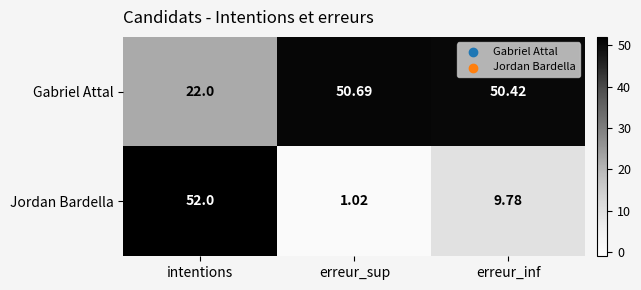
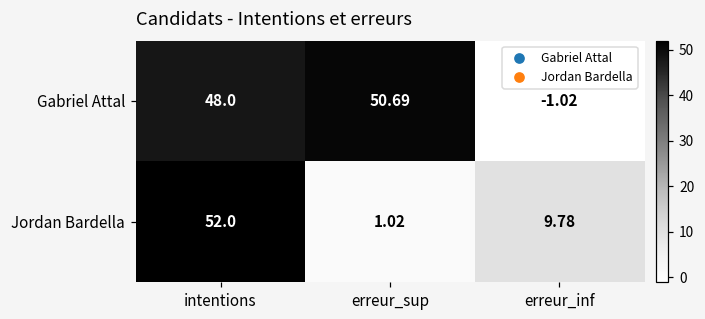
  {
    "Gabriel Attal": {
-     "intentions": 22.0,
+     "intentions": 48.0,
      "erreur_sup": 50.69,
-     "erreur_inf": 50.42
+     "erreur_inf": -1.02
    },
    "Jordan Bardella": {
      "intentions": 52.0,
      "erreur_sup": 1.02,
      "erreur_inf": 9.78
    }
  }
